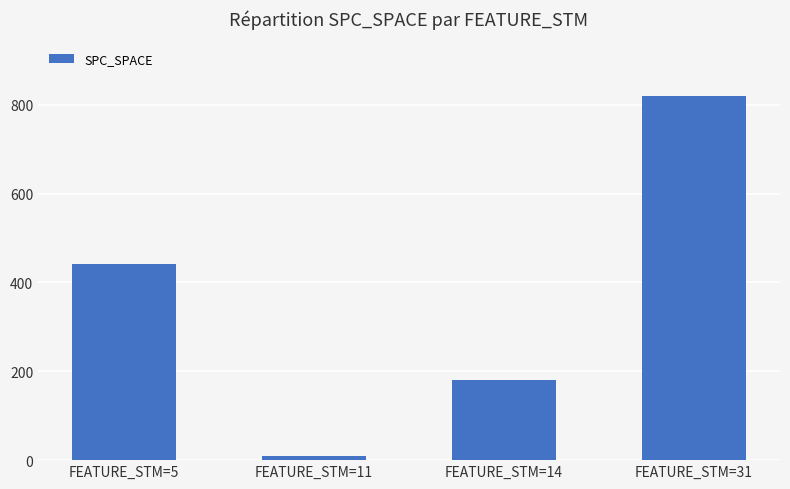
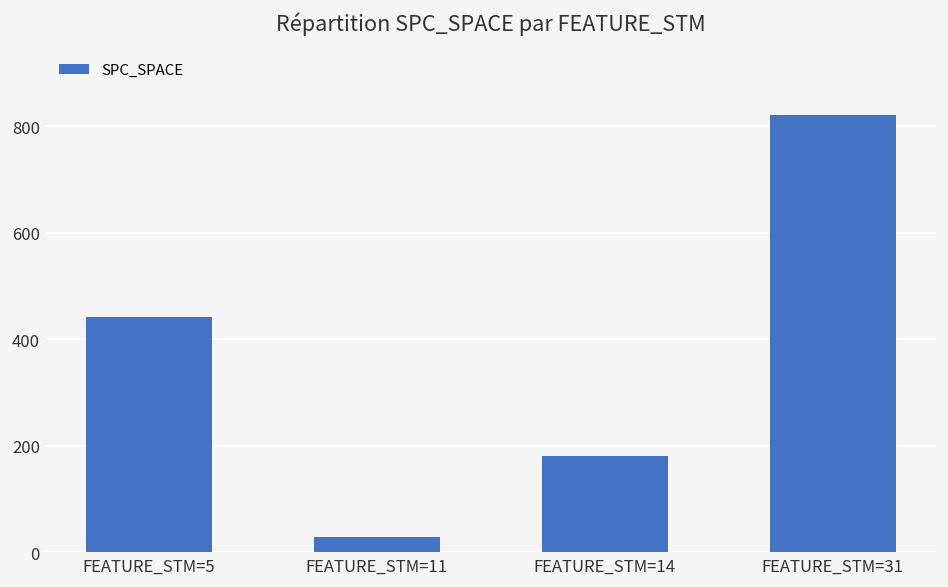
  {
    "FEATURE_STM=5": 440,
-   "FEATURE_STM=11": 10,
+   "FEATURE_STM=11": 30,
    "FEATURE_STM=14": 180,
    "FEATURE_STM=31": 820
  }
